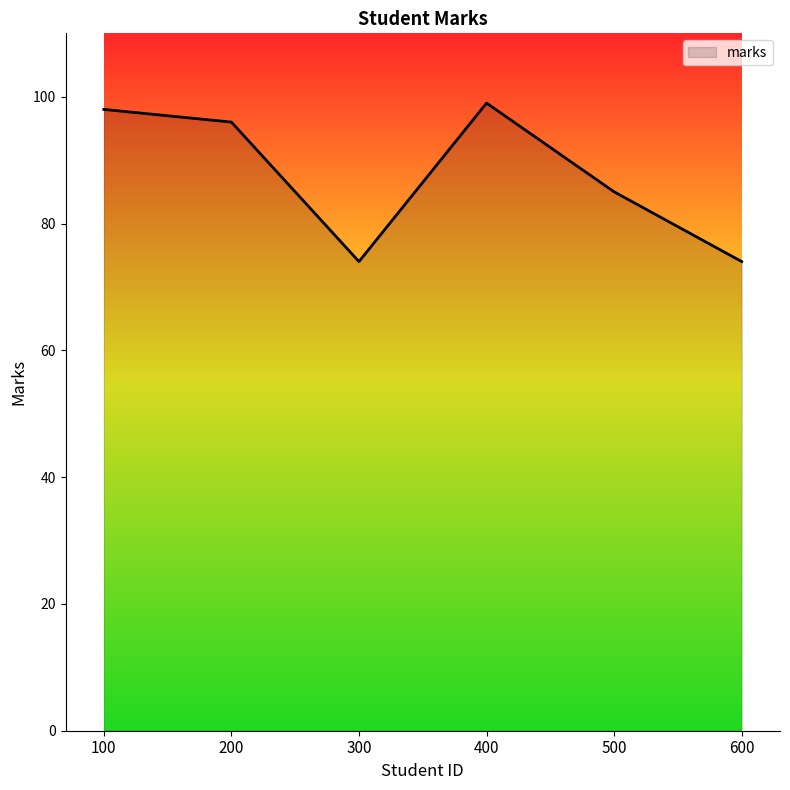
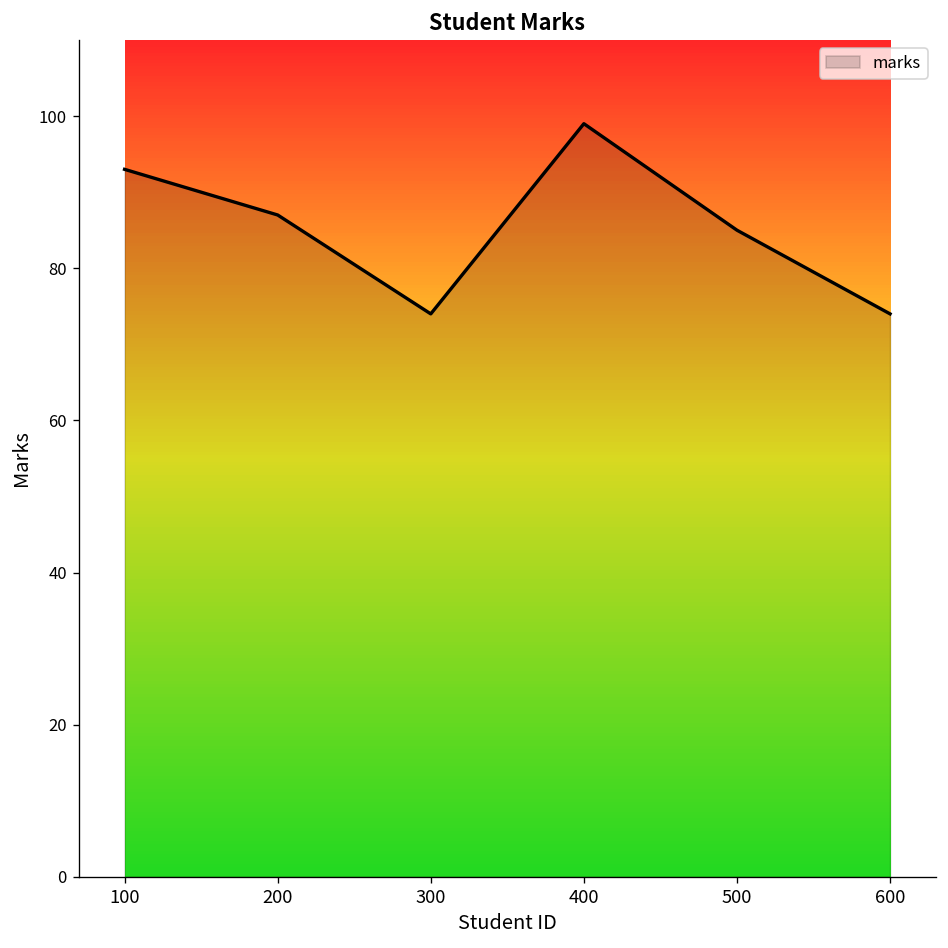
  {
-   "100": 98,
-   "200": 96,
+   "100": 93,
+   "200": 87,
    "300": 74,
    "400": 99,
    "500": 85,
    "600": 74
  }
